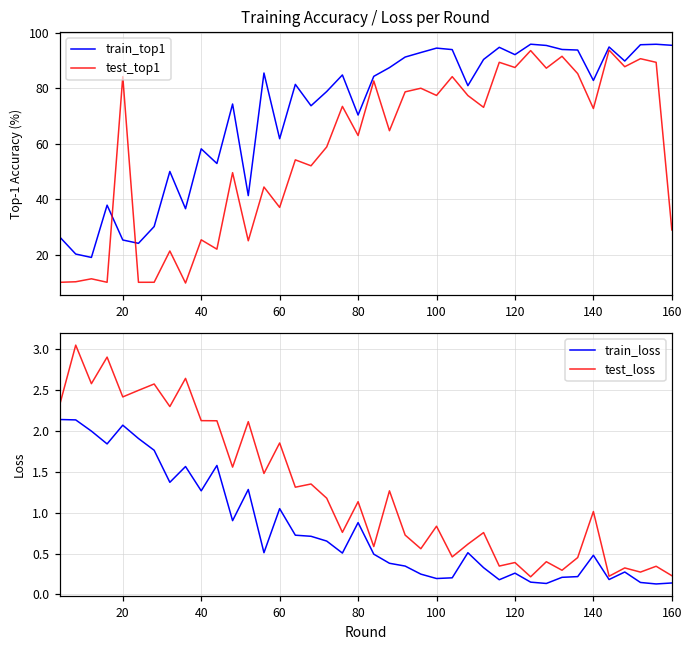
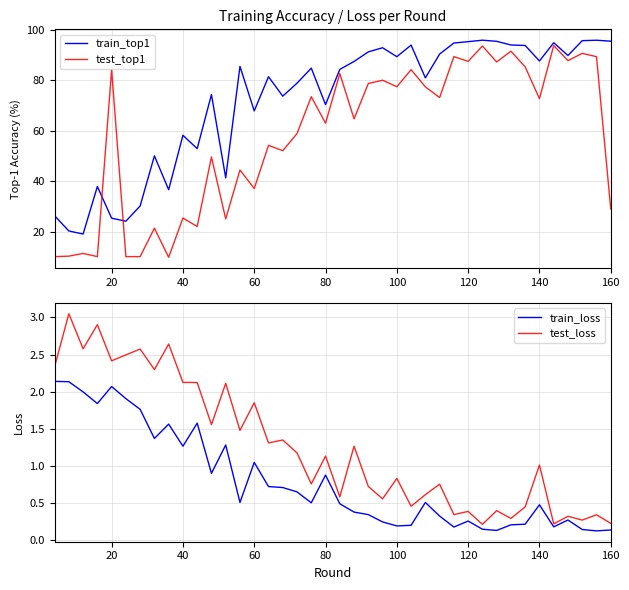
  {
    "Training Accuracy / Loss per Round": {
      "train_top1": {
        "20": 25,
        "40": 58,
-       "60": 62,
+       "60": 68,
        "80": 70,
-       "100": 94,
-       "120": 92,
-       "140": 83,
+       "100": 89,
+       "120": 95,
+       "140": 88,
        "160": 96
      },
      "test_top1": {
        "20": 84,
        "40": 25,
        "60": 37,
        "80": 63,
        "100": 77,
        "120": 88,
        "140": 73,
        "160": 29
      }
    }
  }
